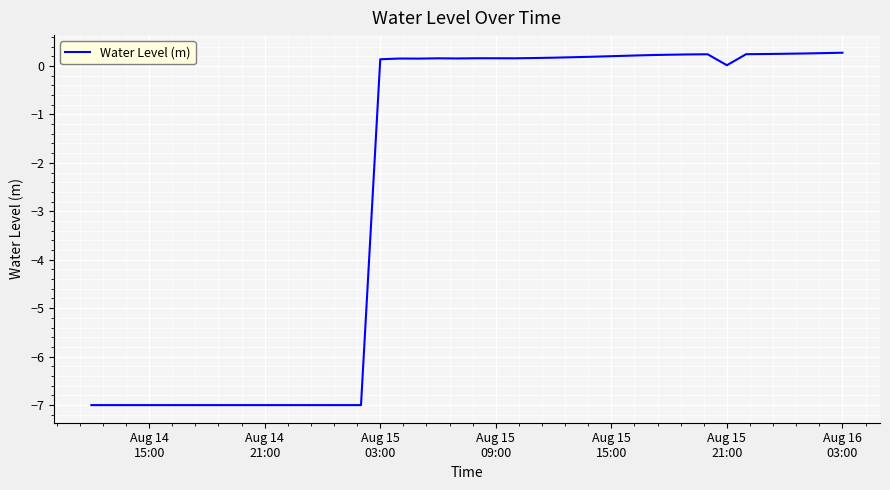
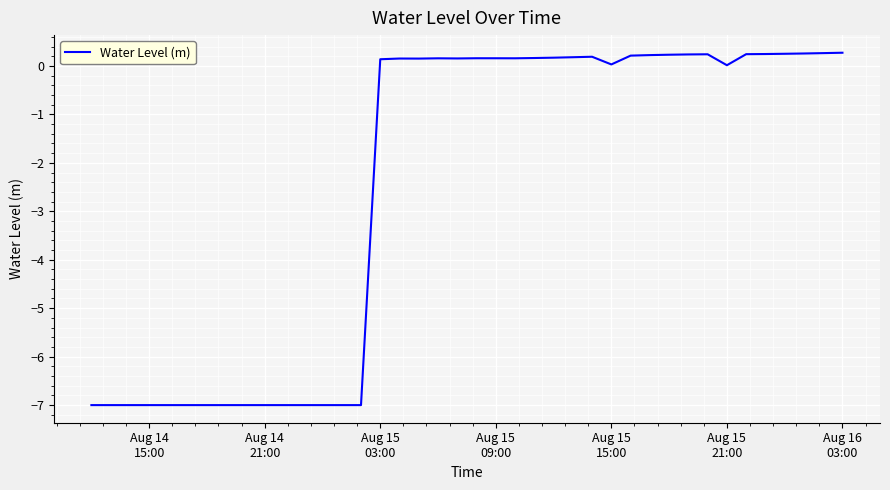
  {
    "Aug 14 15:00": -7.0,
    "Aug 14 21:00": -7.0,
    "Aug 15 03:00": 0.1,
    "Aug 15 09:00": 0.2,
-   "Aug 15 15:00": 0.2,
+   "Aug 15 15:00": 0.0,
    "Aug 15 21:00": 0.0,
    "Aug 16 03:00": 0.3
  }
